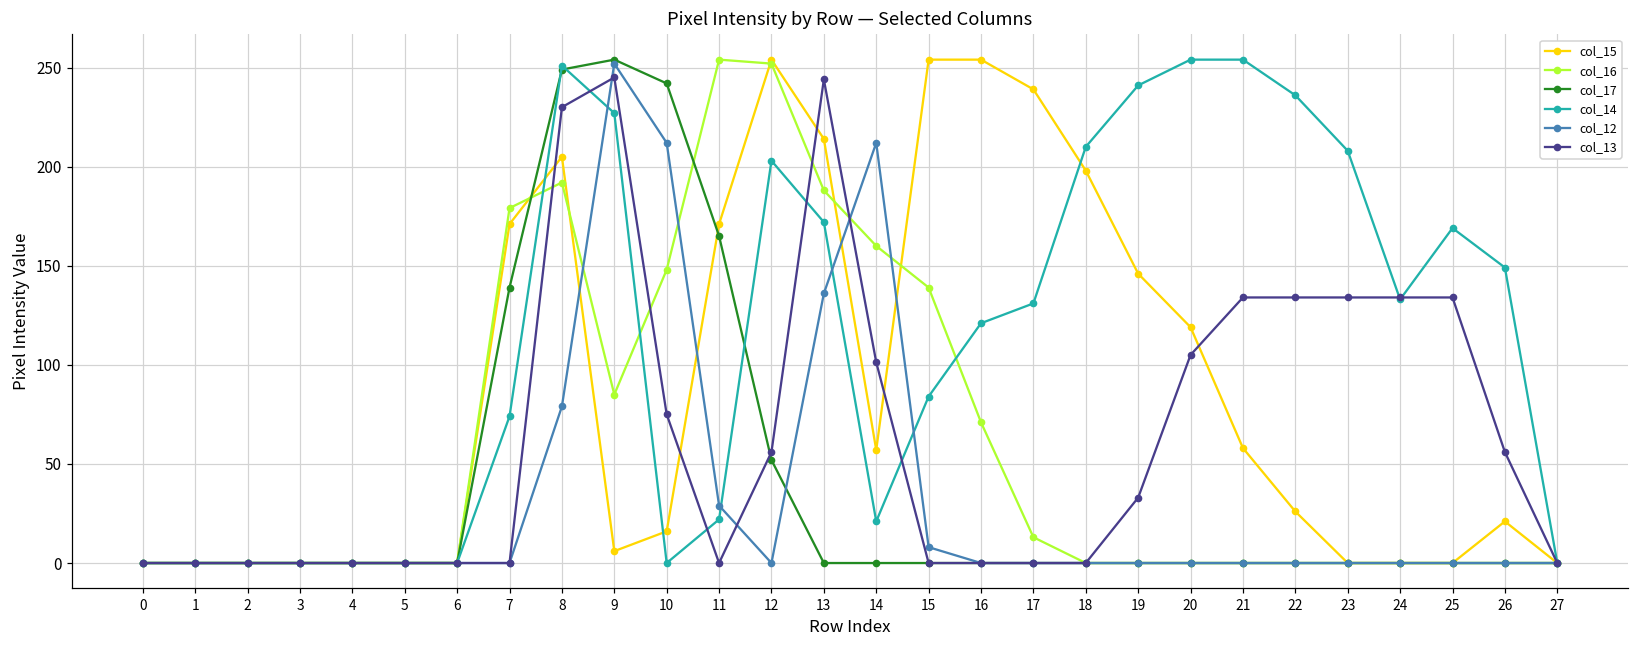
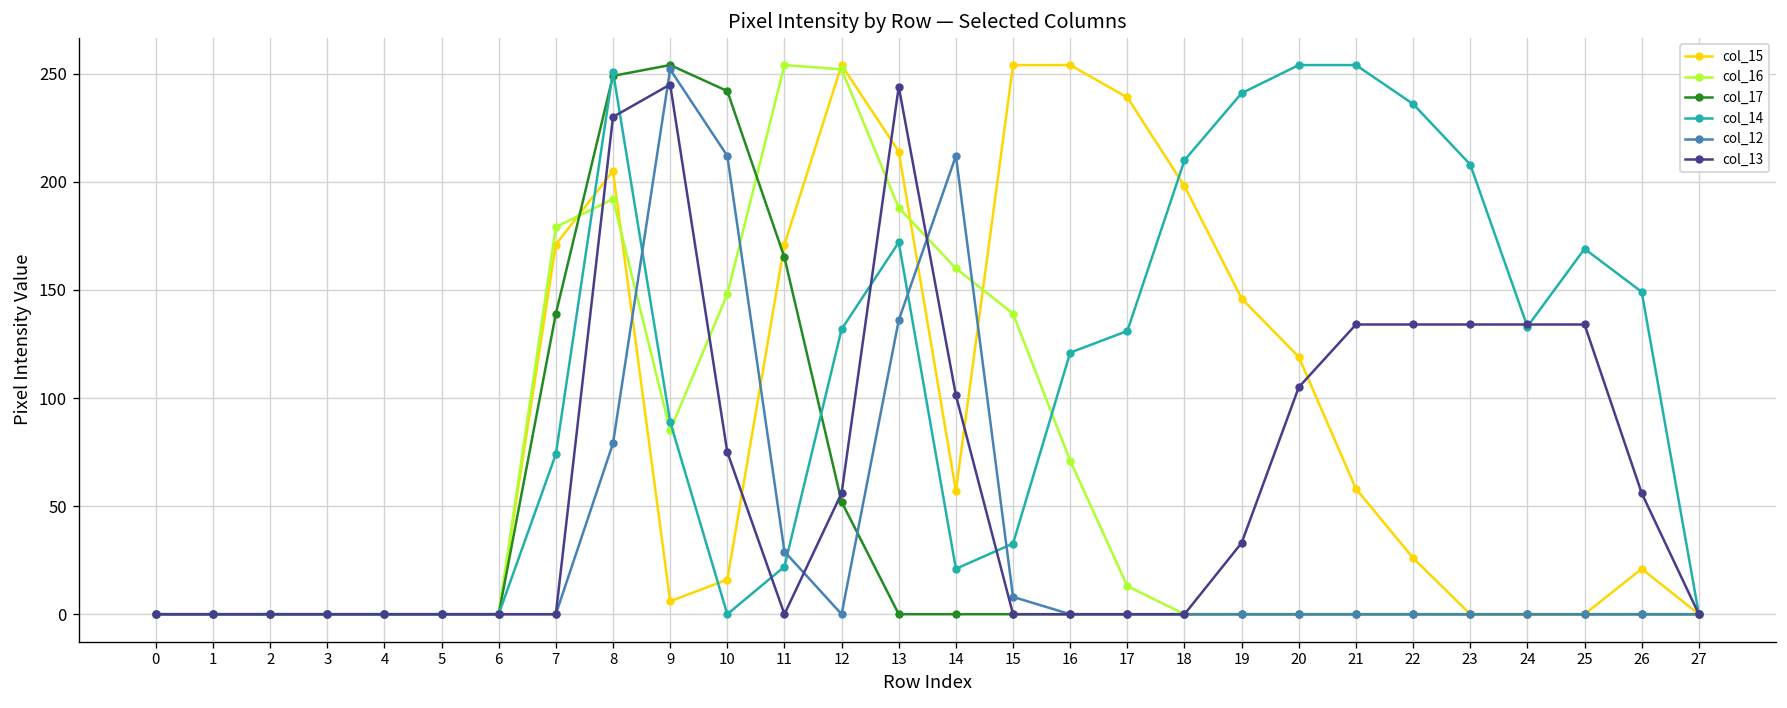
  {
    "col_15": {
      "7": 171,
      "8": 205,
      "9": 6,
      "10": 16,
      "11": 171,
      "12": 254,
      "13": 214,
      "14": 57,
      "15": 254,
      "16": 254,
      "17": 239,
      "18": 198,
      "19": 146,
      "20": 119,
      "21": 58,
      "22": 26,
      "26": 21
    },
    "col_16": {
      "7": 179,
      "8": 192,
      "9": 85,
      "10": 148,
      "11": 254,
      "12": 252,
      "13": 188,
      "14": 160,
      "15": 139,
      "16": 71,
      "17": 13
    },
    "col_17": {
      "7": 139,
      "8": 249,
      "9": 254,
      "10": 242,
      "11": 165,
      "12": 52,
      "13": 0,
      "14": 0
    },
    "col_14": {
      "7": 74,
      "8": 251,
-     "9": 227,
+     "9": 89,
      "10": 0,
      "11": 22,
-     "12": 203,
+     "12": 132,
      "13": 172,
      "14": 21,
-     "15": 84,
+     "15": 33,
      "16": 121,
      "17": 131,
      "18": 210,
      "19": 241,
      "20": 254,
      "21": 254,
      "22": 236,
      "23": 208,
      "25": 169,
      "26": 149
    },
    "col_12": {
      "8": 79,
      "9": 252,
      "10": 212,
      "11": 29,
      "12": 0,
      "13": 136,
      "14": 212,
      "15": 8
    },
    "col_13": {
      "8": 230,
      "9": 245,
      "10": 75,
      "11": 0,
      "12": 56,
      "13": 244,
      "14": 101,
      "19": 33,
      "20": 105,
      "21": 134,
      "22": 134,
      "23": 134,
      "25": 134,
      "26": 56
    }
  }
